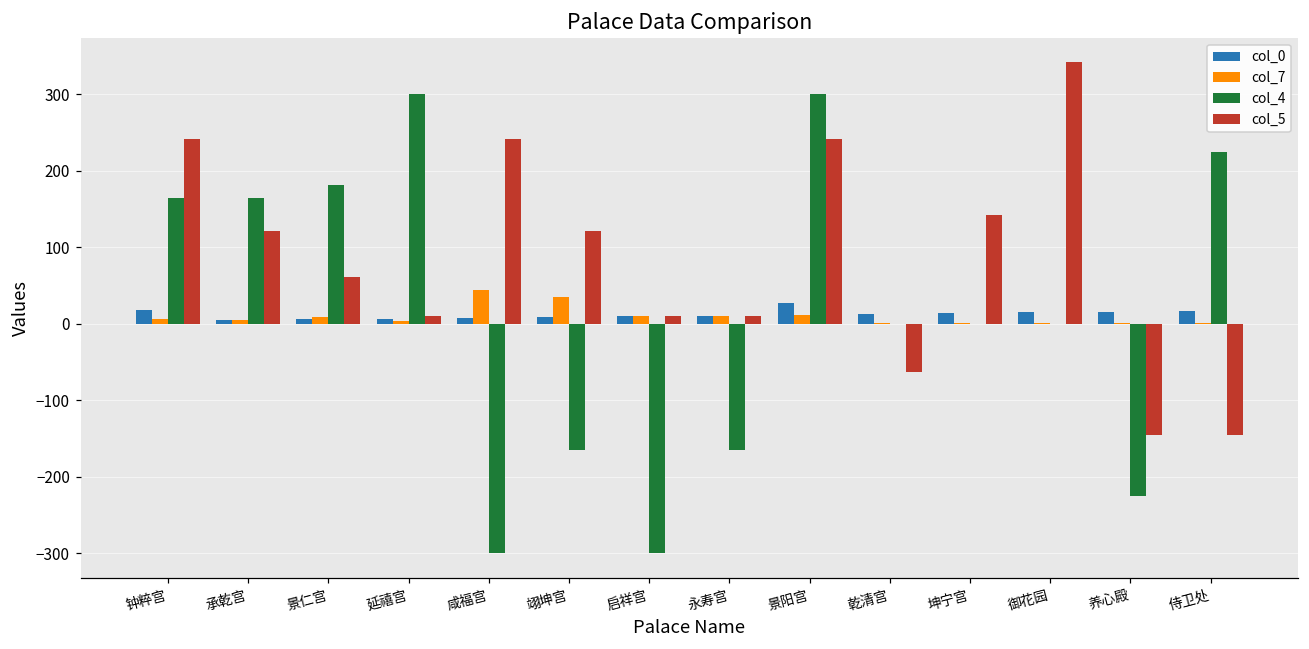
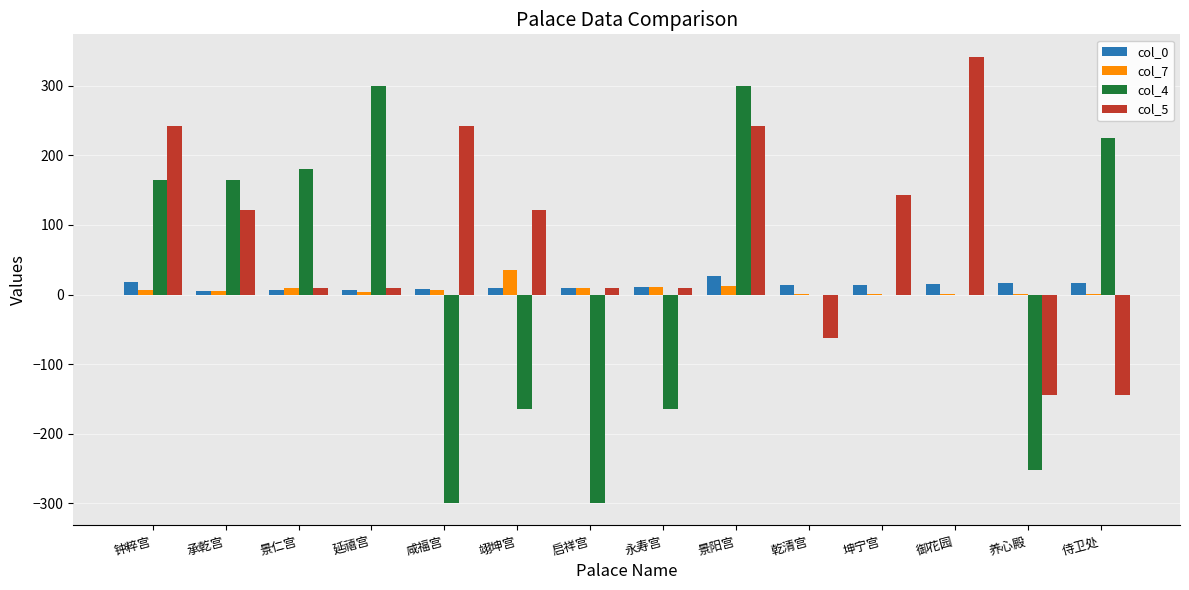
  {
    "col_0": {
      "钟粹宫": 20,
      "承乾宫": 10,
      "景仁宫": 10,
      "延禧宫": 10,
      "咸福宫": 10,
      "翊坤宫": 10,
      "启祥宫": 10,
      "永寿宫": 10,
      "景阳宫": 30,
      "乾清宫": 10,
      "坤宁宫": 10,
      "御花园": 20,
      "养心殿": 20,
      "侍卫处": 20
    },
    "col_7": {
      "钟粹宫": 10,
      "承乾宫": 10,
      "景仁宫": 10,
      "延禧宫": 0,
-     "咸福宫": 40,
+     "咸福宫": 10,
      "翊坤宫": 40,
      "启祥宫": 10,
      "永寿宫": 10,
      "景阳宫": 10
    },
    "col_4": {
      "钟粹宫": 170,
      "承乾宫": 170,
      "景仁宫": 180,
      "延禧宫": 300,
      "咸福宫": -300,
      "翊坤宫": -170,
      "启祥宫": -300,
      "永寿宫": -170,
      "景阳宫": 300,
      "乾清宫": 0,
      "坤宁宫": 0,
      "御花园": 0,
-     "养心殿": -230,
+     "养心殿": -250,
      "侍卫处": 230
    },
    "col_5": {
      "钟粹宫": 240,
      "承乾宫": 120,
-     "景仁宫": 60,
+     "景仁宫": 10,
      "延禧宫": 10,
      "咸福宫": 240,
      "翊坤宫": 120,
      "启祥宫": 10,
      "永寿宫": 10,
      "景阳宫": 240,
      "乾清宫": -60,
      "坤宁宫": 140,
      "御花园": 340,
      "养心殿": -150,
      "侍卫处": -150
    }
  }
